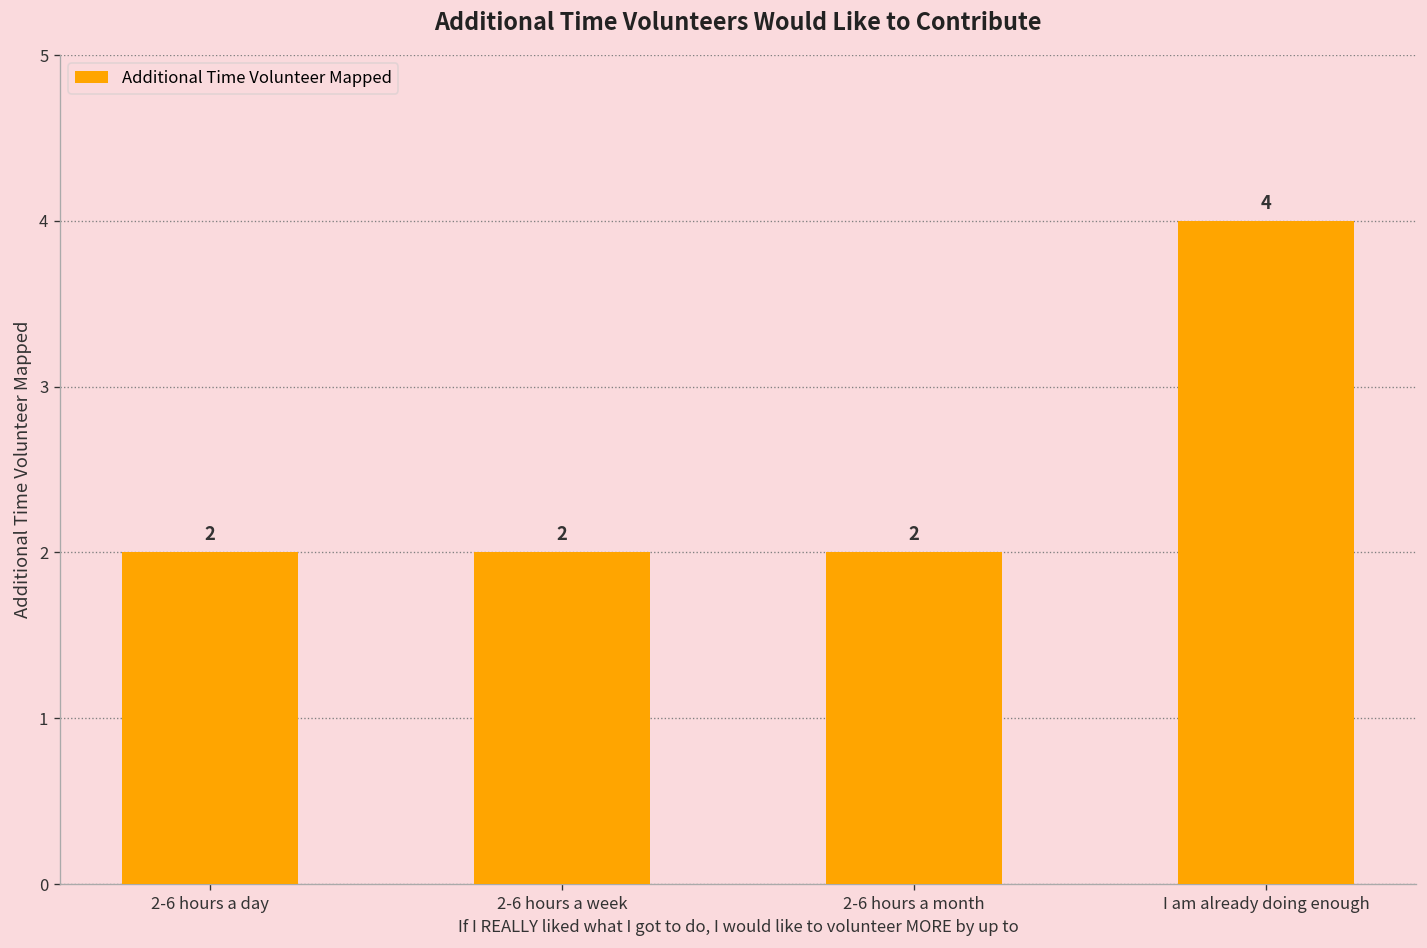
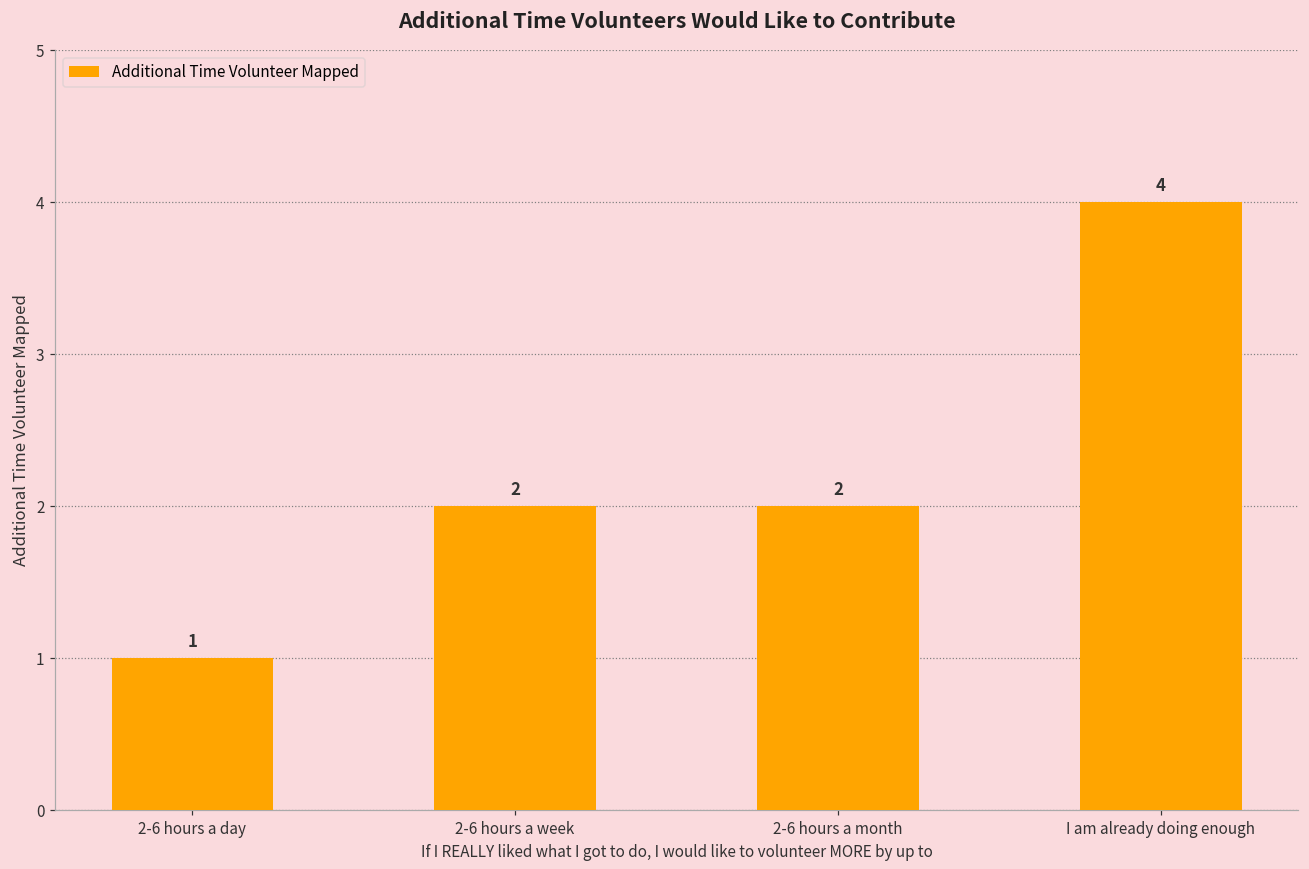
  {
-   "2-6 hours a day": 2,
+   "2-6 hours a day": 1,
    "2-6 hours a week": 2,
    "2-6 hours a month": 2,
    "I am already doing enough": 4
  }
